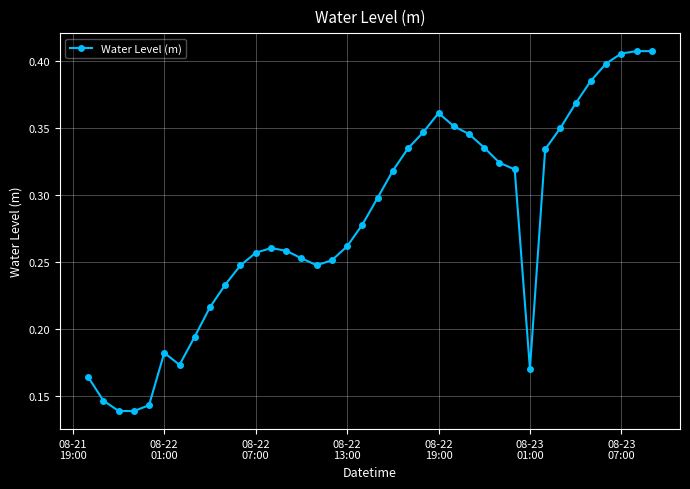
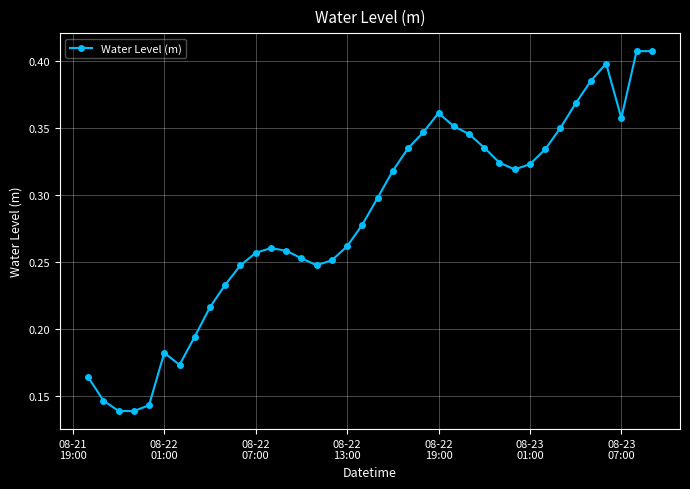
  {
    "08-22 01:00": 0.182,
    "08-22 07:00": 0.257,
    "08-22 13:00": 0.262,
    "08-22 19:00": 0.361,
-   "08-23 01:00": 0.170,
-   "08-23 07:00": 0.406
+   "08-23 01:00": 0.323,
+   "08-23 07:00": 0.358
  }
